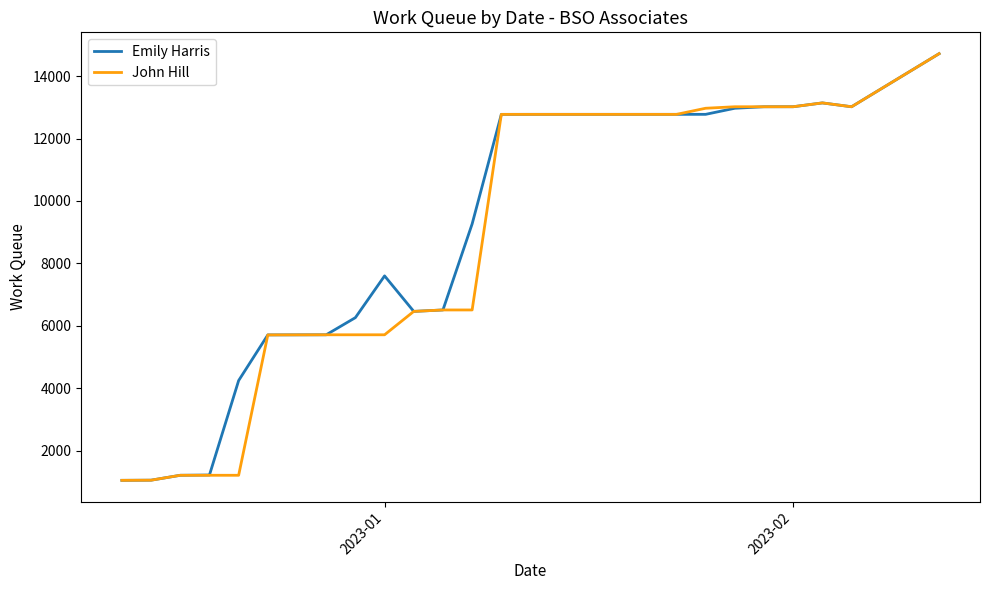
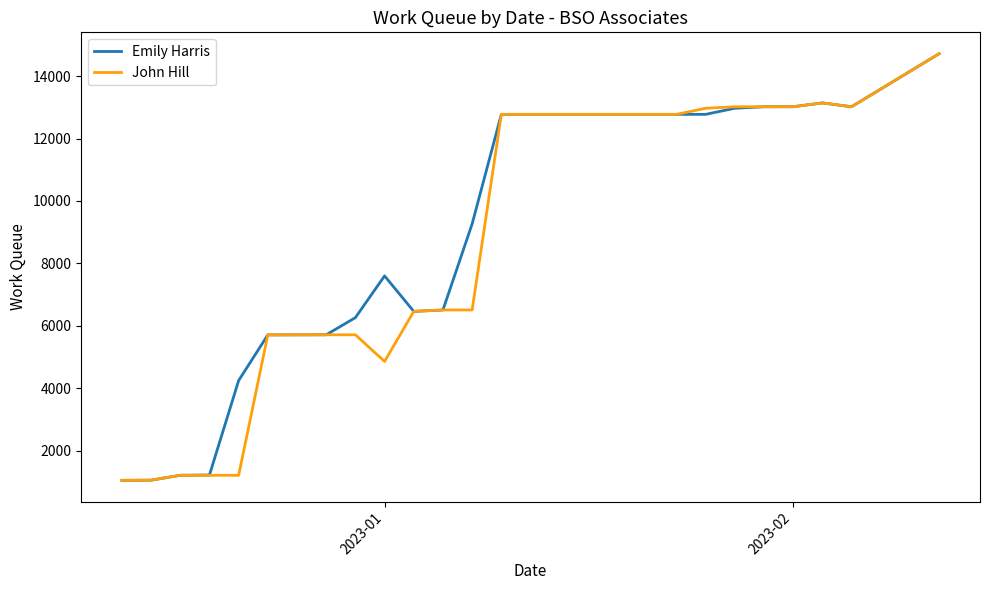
  {
    "Emily Harris": {
      "2023-01": 7600
    },
    "John Hill": {
-     "2023-01": 5700
+     "2023-01": 4900
    }
  }
